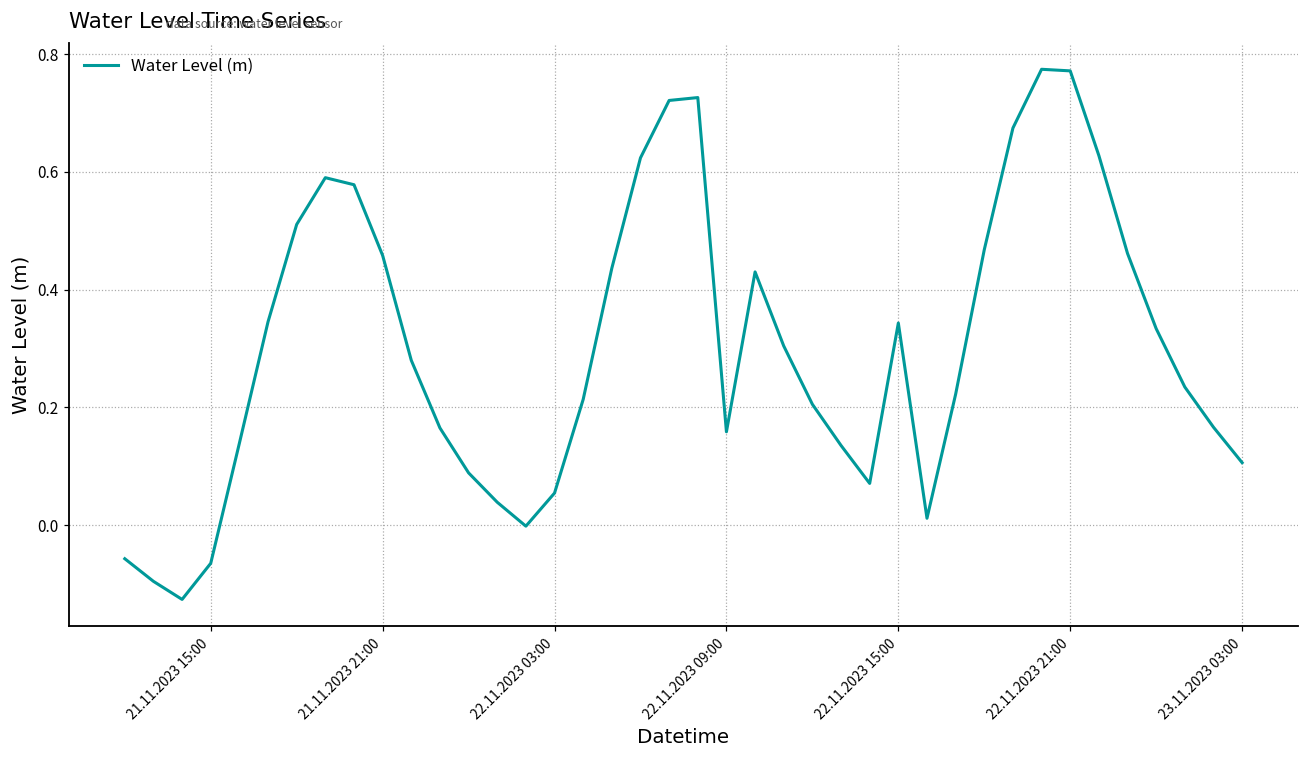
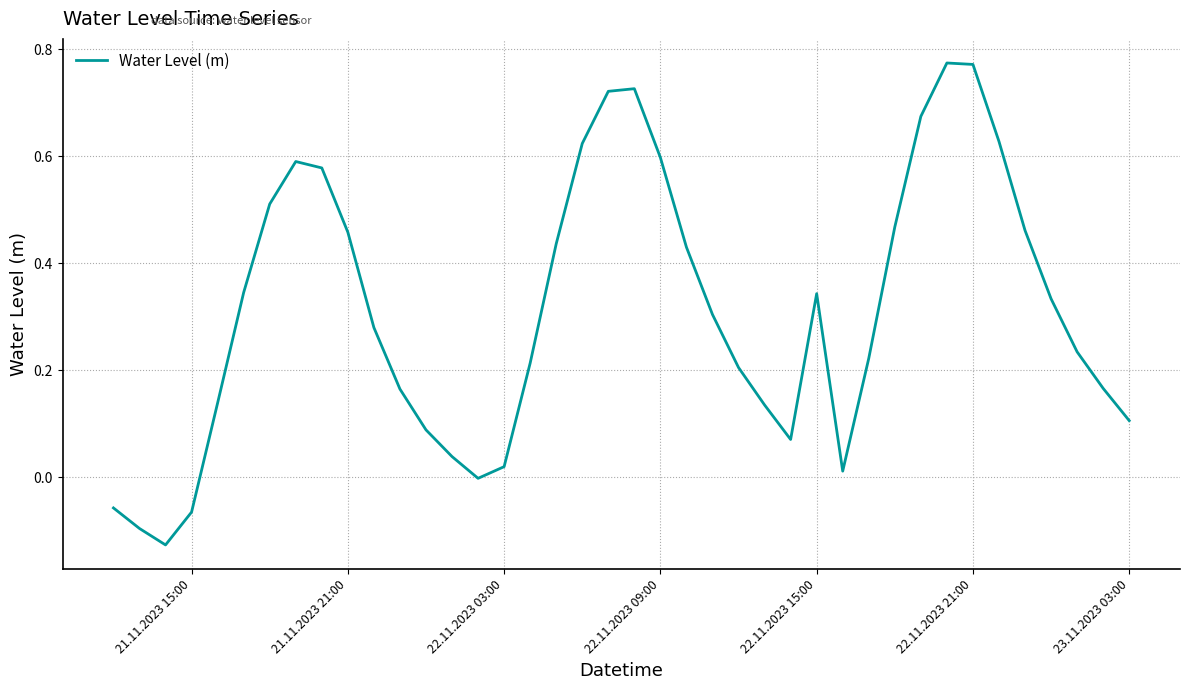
  {
    "21.11.2023 15:00": -0.06,
    "21.11.2023 21:00": 0.46,
-   "22.11.2023 03:00": 0.05,
-   "22.11.2023 09:00": 0.16,
+   "22.11.2023 03:00": 0.02,
+   "22.11.2023 09:00": 0.60,
    "22.11.2023 15:00": 0.34,
    "22.11.2023 21:00": 0.77,
    "23.11.2023 03:00": 0.11
  }
